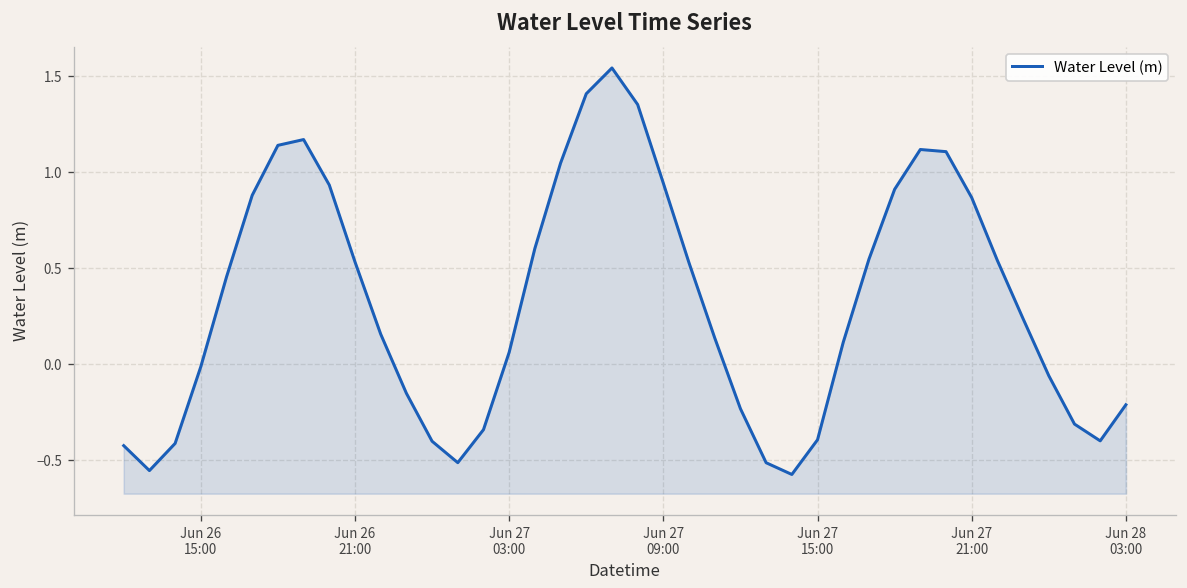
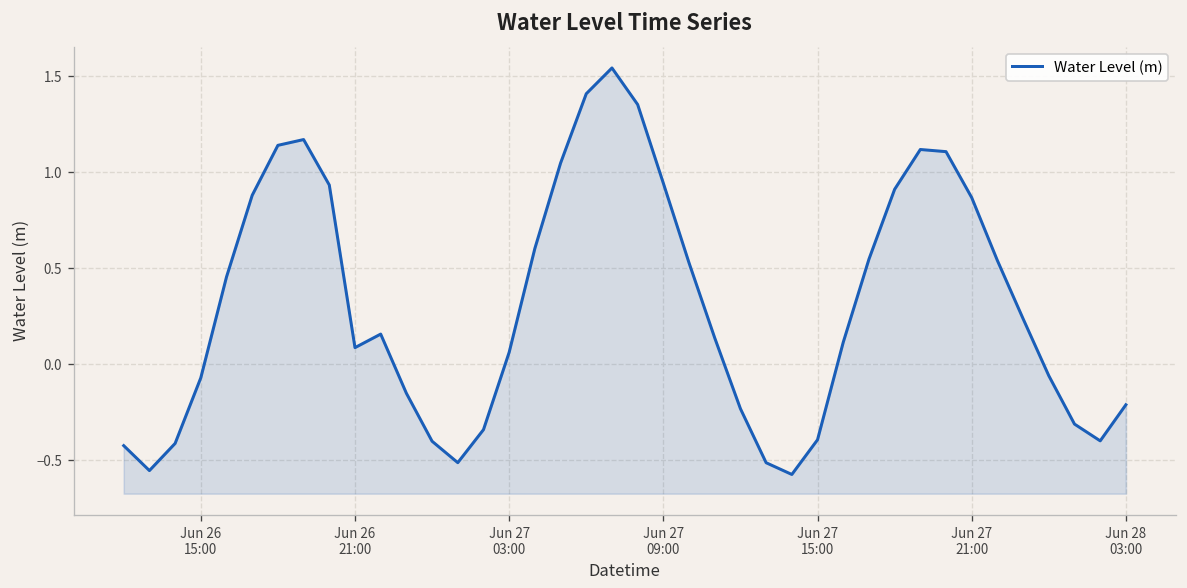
  {
-   "Jun 26 15:00": -0.01,
-   "Jun 26 21:00": 0.53,
+   "Jun 26 15:00": -0.07,
+   "Jun 26 21:00": 0.09,
    "Jun 27 03:00": 0.06,
    "Jun 27 09:00": 0.94,
    "Jun 27 15:00": -0.39,
    "Jun 27 21:00": 0.87,
    "Jun 28 03:00": -0.21
  }
